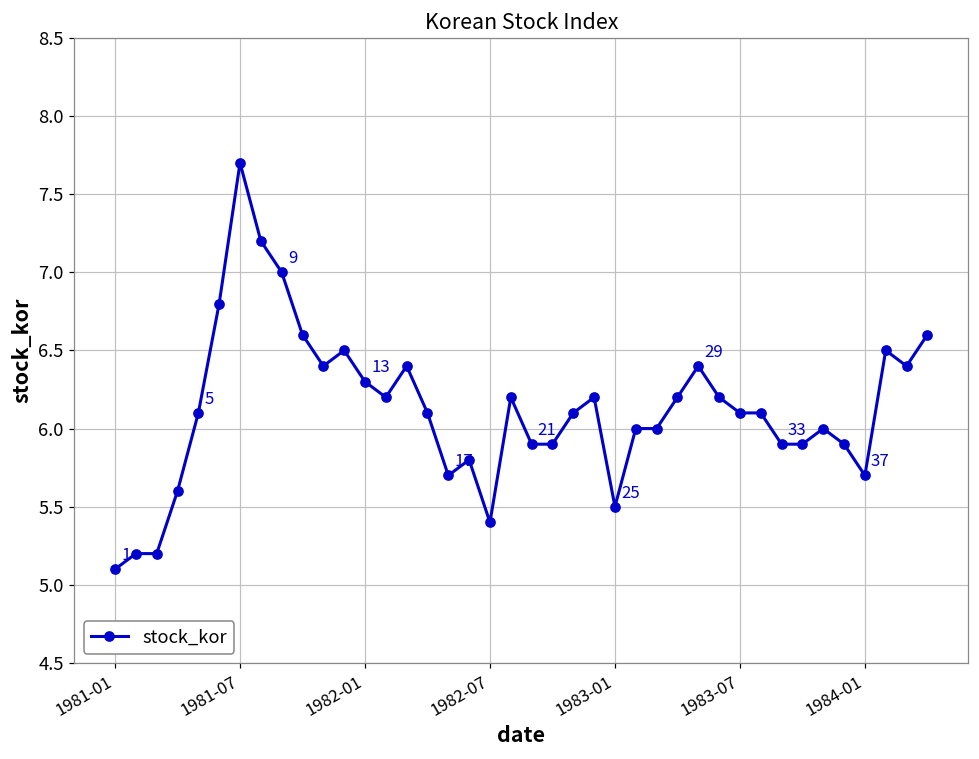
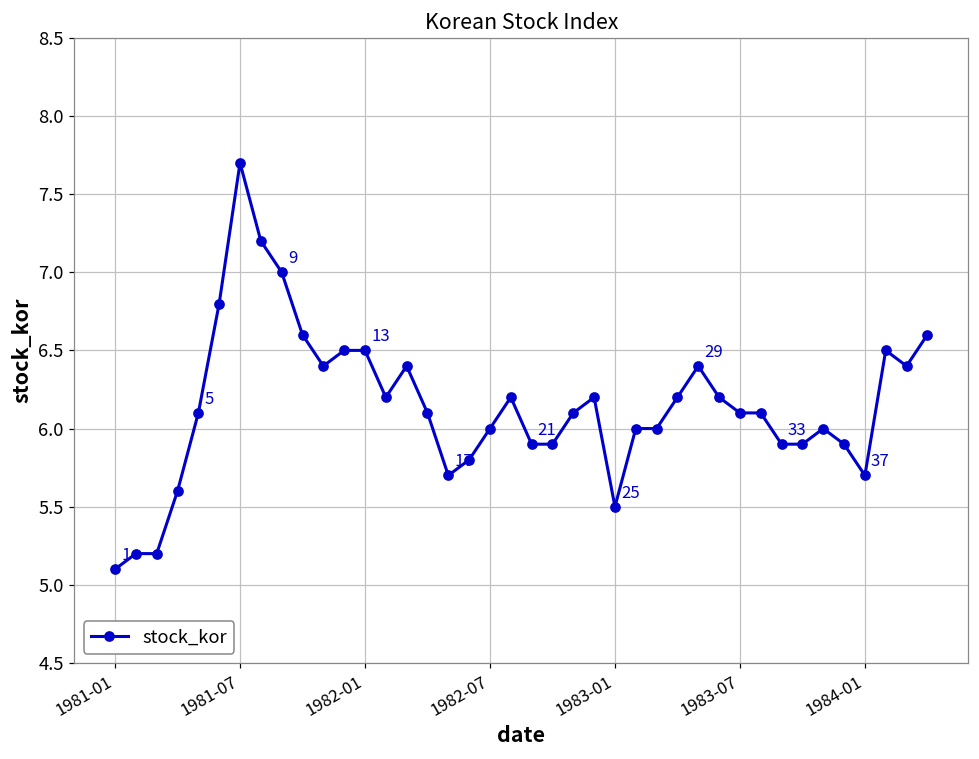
  {
    "1981-01": 5.1,
    "1981-07": 7.7,
-   "1982-01": 6.3,
-   "1982-07": 5.4,
+   "1982-01": 6.5,
+   "1982-07": 6.0,
    "1983-07": 6.1
  }
